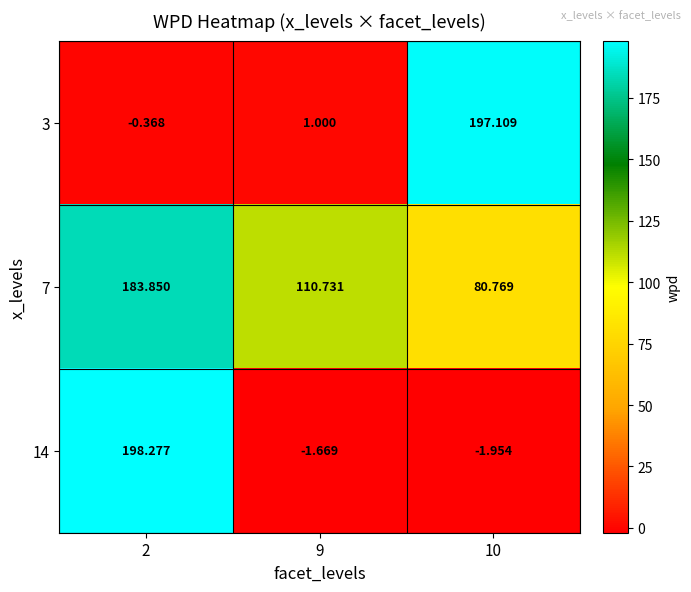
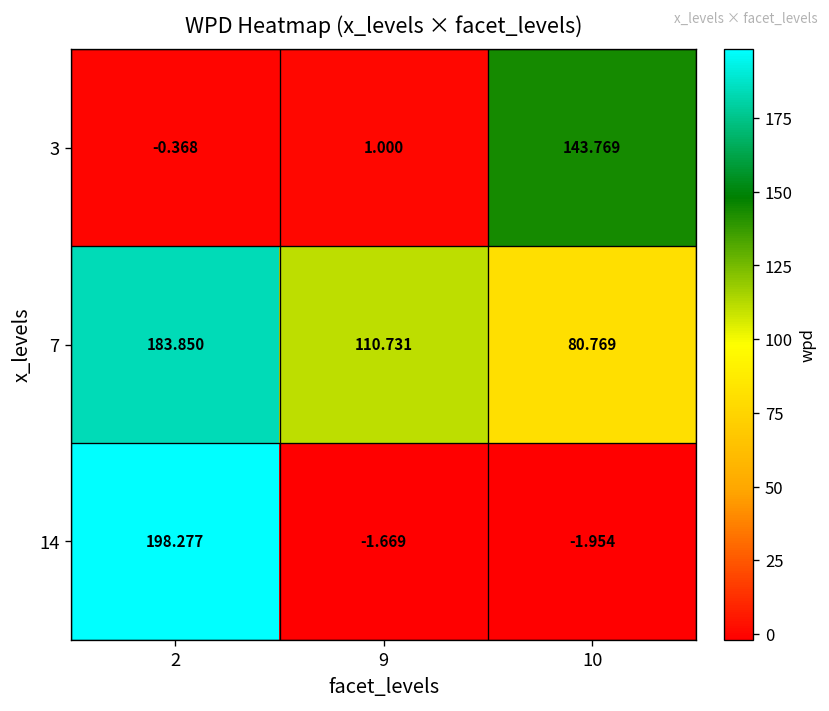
  {
    "3": {
      "2": -0.368,
      "9": 1.000,
-     "10": 197.109
+     "10": 143.769
    },
    "7": {
      "2": 183.850,
      "9": 110.731,
      "10": 80.769
    },
    "14": {
      "2": 198.277,
      "9": -1.669,
      "10": -1.954
    }
  }
